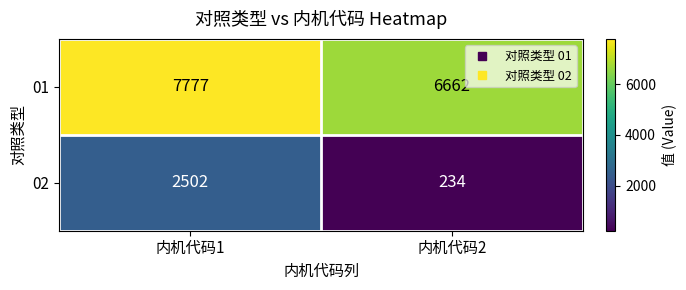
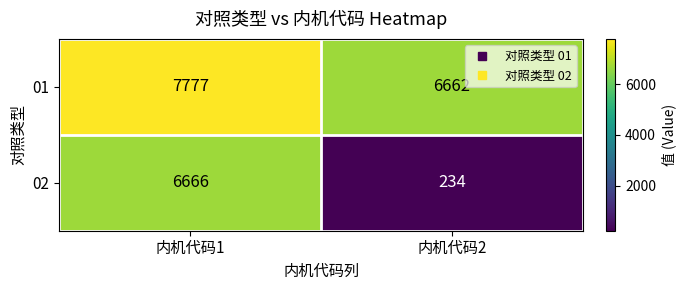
  {
    "01": {
      "内机代码1": 7777
    },
    "02": {
-     "内机代码1": 2502,
+     "内机代码1": 6666,
      "内机代码2": 234
    }
  }
